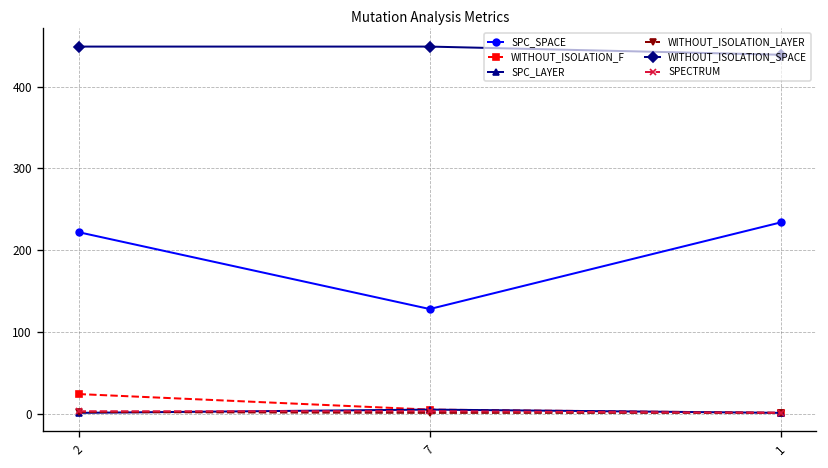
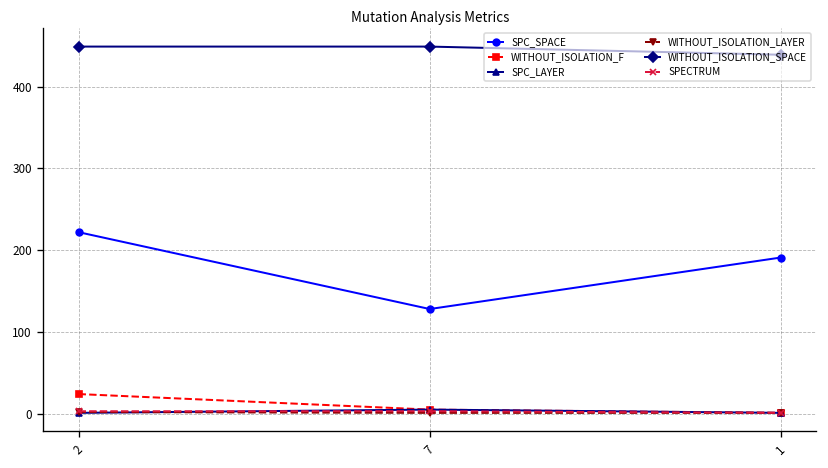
  {
    "SPC_SPACE": {
      "2": 220,
      "7": 130,
-     "1": 230
+     "1": 190
    },
    "WITHOUT_ISOLATION_F": {
      "2": 20
    }
  }
